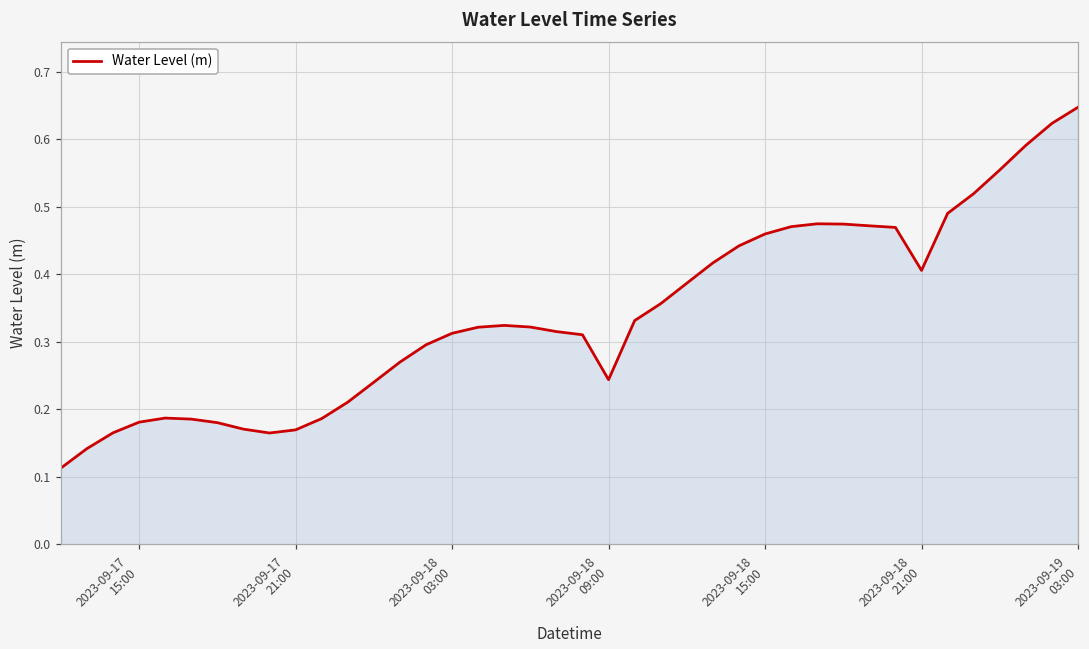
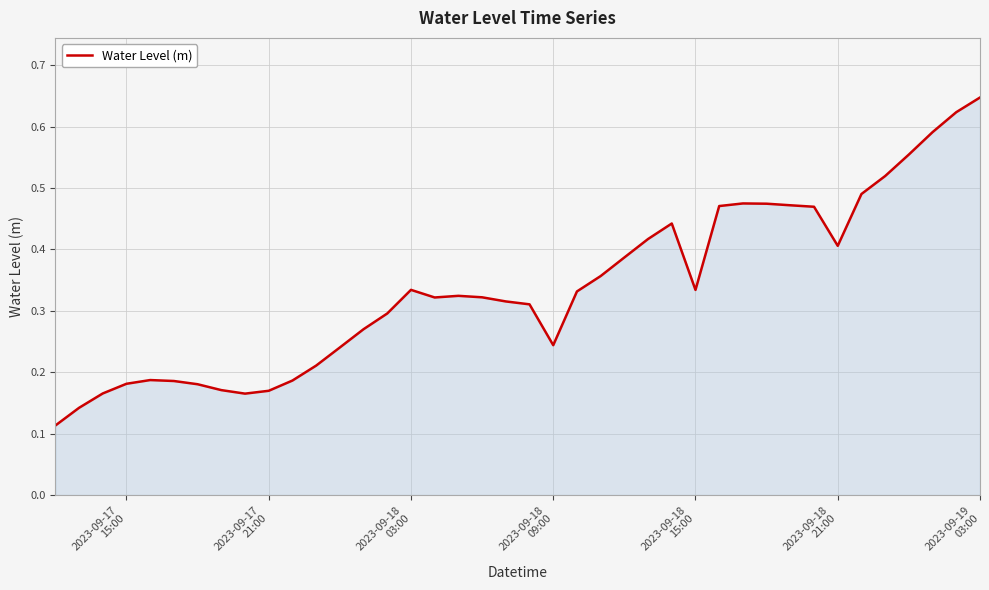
  {
    "2023-09-17 15:00": 0.18,
    "2023-09-17 21:00": 0.17,
-   "2023-09-18 03:00": 0.31,
+   "2023-09-18 03:00": 0.33,
    "2023-09-18 09:00": 0.24,
-   "2023-09-18 15:00": 0.46,
+   "2023-09-18 15:00": 0.33,
    "2023-09-18 21:00": 0.41,
    "2023-09-19 03:00": 0.65
  }
